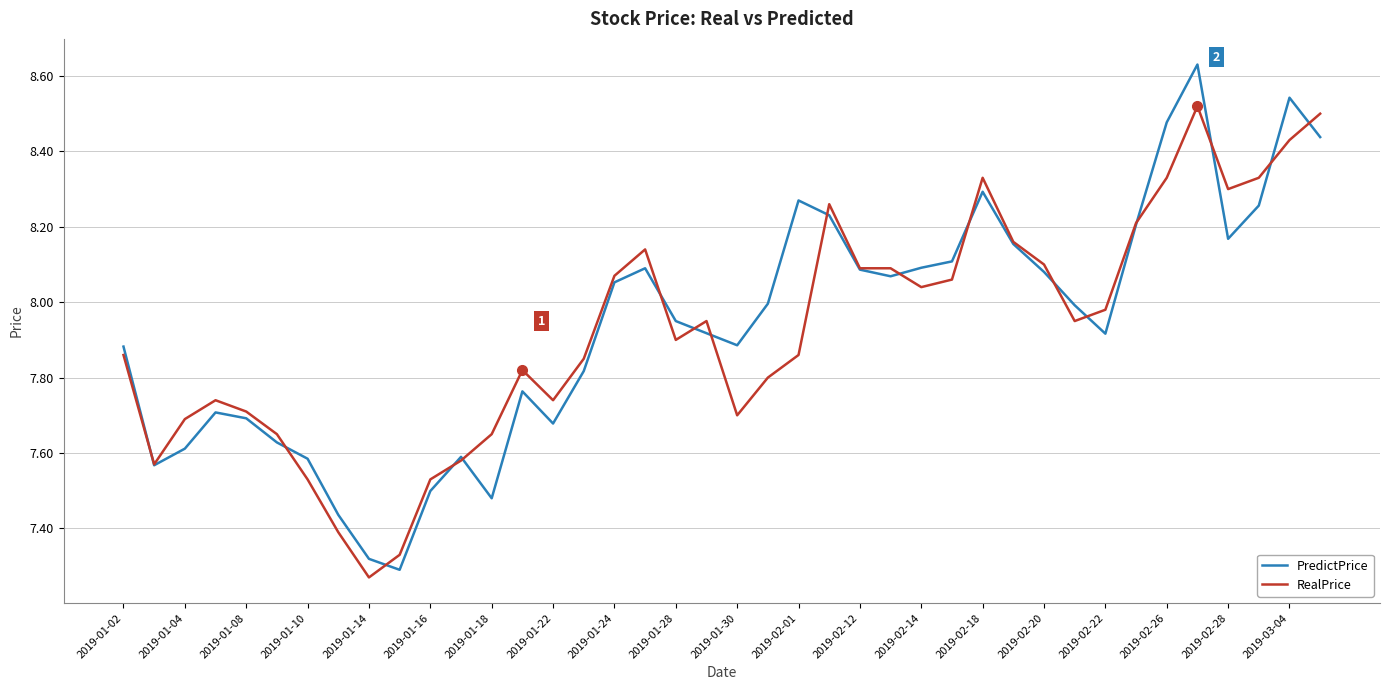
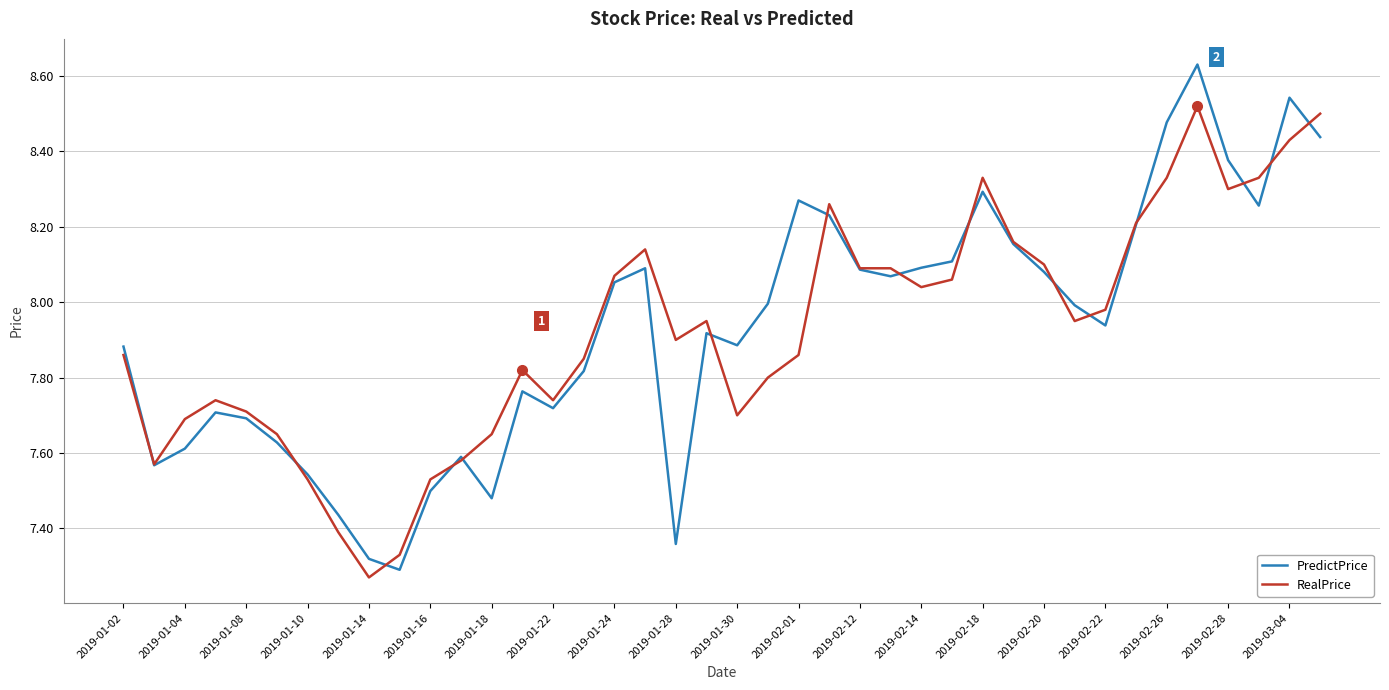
  {
    "PredictPrice": {
      "2019-01-02": 7.88,
      "2019-01-04": 7.61,
      "2019-01-08": 7.69,
-     "2019-01-10": 7.58,
+     "2019-01-10": 7.54,
      "2019-01-14": 7.32,
      "2019-01-16": 7.50,
      "2019-01-18": 7.48,
-     "2019-01-22": 7.68,
+     "2019-01-22": 7.72,
      "2019-01-24": 8.05,
-     "2019-01-28": 7.95,
+     "2019-01-28": 7.36,
      "2019-01-30": 7.89,
      "2019-02-01": 8.27,
      "2019-02-14": 8.09,
      "2019-02-18": 8.29,
      "2019-02-20": 8.08,
-     "2019-02-22": 7.92,
+     "2019-02-22": 7.94,
      "2019-02-26": 8.48,
-     "2019-02-28": 8.17,
+     "2019-02-28": 8.38,
      "2019-03-04": 8.54
    }
  }
